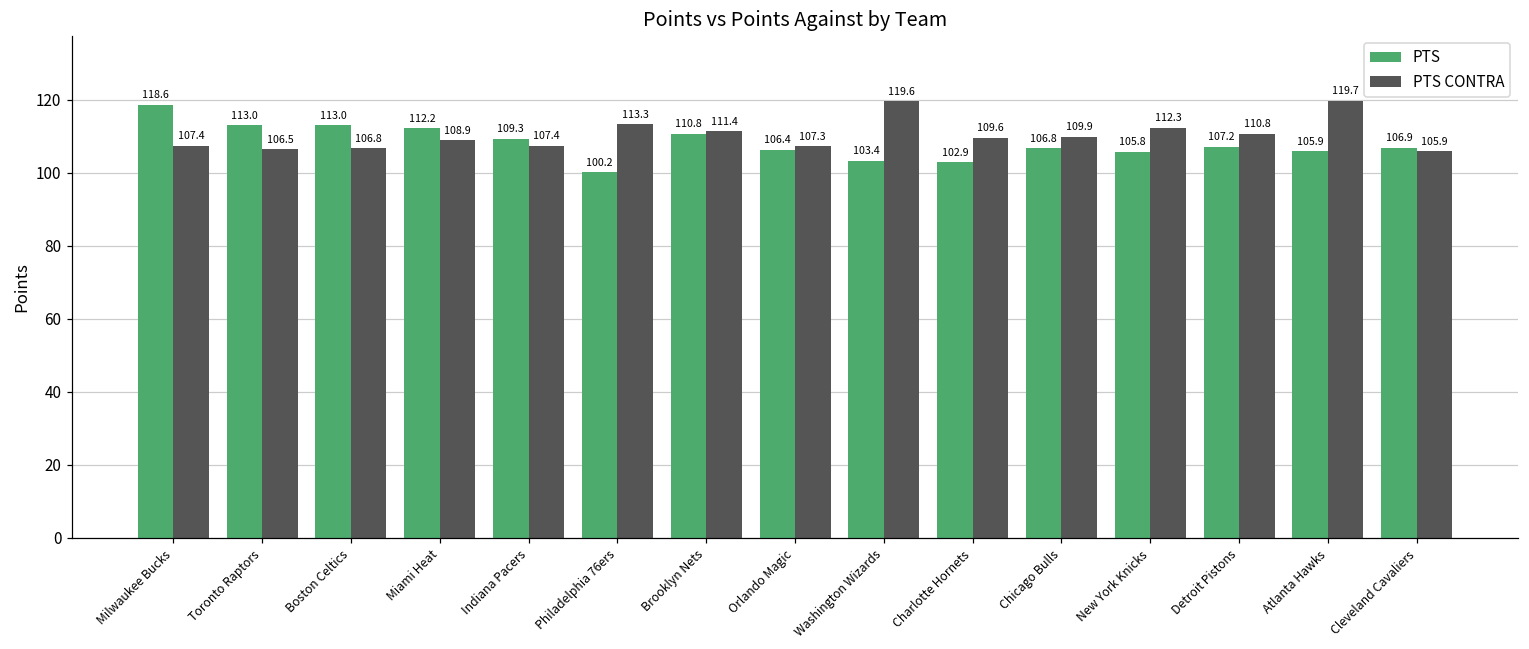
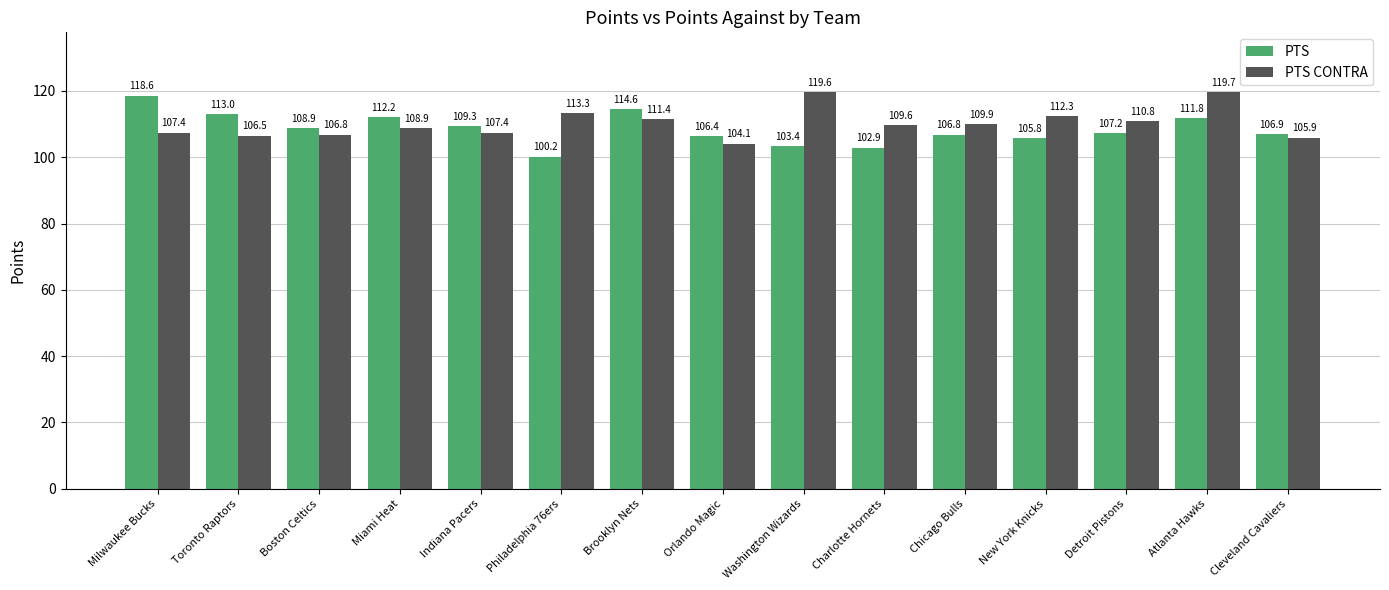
  {
    "PTS": {
      "Milwaukee Bucks": 118.6,
      "Toronto Raptors": 113.0,
-     "Boston Celtics": 113.0,
+     "Boston Celtics": 108.9,
      "Miami Heat": 112.2,
      "Indiana Pacers": 109.3,
      "Philadelphia 76ers": 100.2,
-     "Brooklyn Nets": 110.8,
+     "Brooklyn Nets": 114.6,
      "Orlando Magic": 106.4,
      "Washington Wizards": 103.4,
      "Charlotte Hornets": 102.9,
      "Chicago Bulls": 106.8,
      "New York Knicks": 105.8,
      "Detroit Pistons": 107.2,
-     "Atlanta Hawks": 105.9,
+     "Atlanta Hawks": 111.8,
      "Cleveland Cavaliers": 106.9
    },
    "PTS CONTRA": {
      "Milwaukee Bucks": 107.4,
      "Toronto Raptors": 106.5,
      "Boston Celtics": 106.8,
      "Miami Heat": 108.9,
      "Indiana Pacers": 107.4,
      "Philadelphia 76ers": 113.3,
      "Brooklyn Nets": 111.4,
-     "Orlando Magic": 107.3,
+     "Orlando Magic": 104.1,
      "Washington Wizards": 119.6,
      "Charlotte Hornets": 109.6,
      "Chicago Bulls": 109.9,
      "New York Knicks": 112.3,
      "Detroit Pistons": 110.8,
      "Atlanta Hawks": 119.7,
      "Cleveland Cavaliers": 105.9
    }
  }
